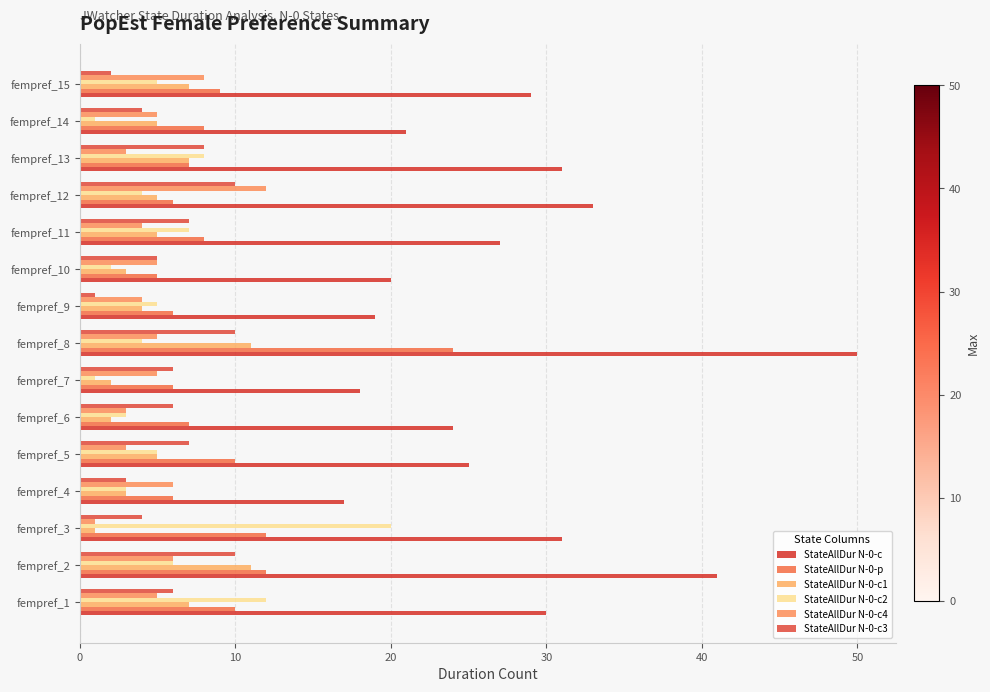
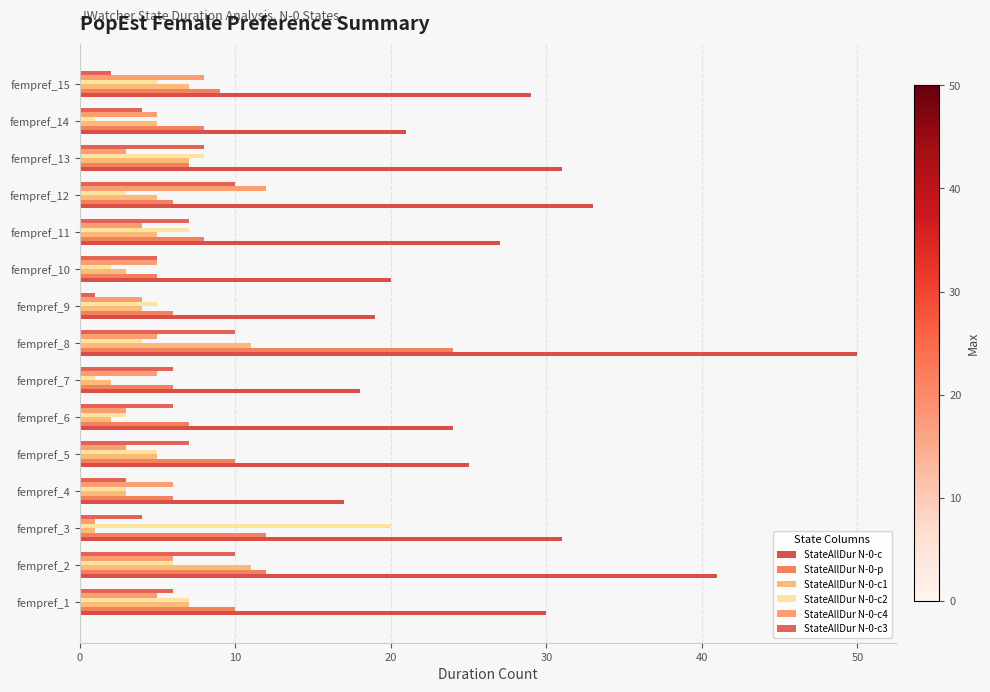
  {
    "StateAllDur N-0-c2": {
      "fempref_15": 5,
      "fempref_14": 1,
      "fempref_13": 8,
-     "fempref_12": 4,
+     "fempref_12": 3,
      "fempref_11": 7,
      "fempref_10": 2,
      "fempref_9": 5,
      "fempref_8": 4,
      "fempref_7": 1,
      "fempref_6": 3,
      "fempref_5": 5,
      "fempref_4": 3,
      "fempref_3": 20,
      "fempref_2": 6,
-     "fempref_1": 12
+     "fempref_1": 7
    }
  }
